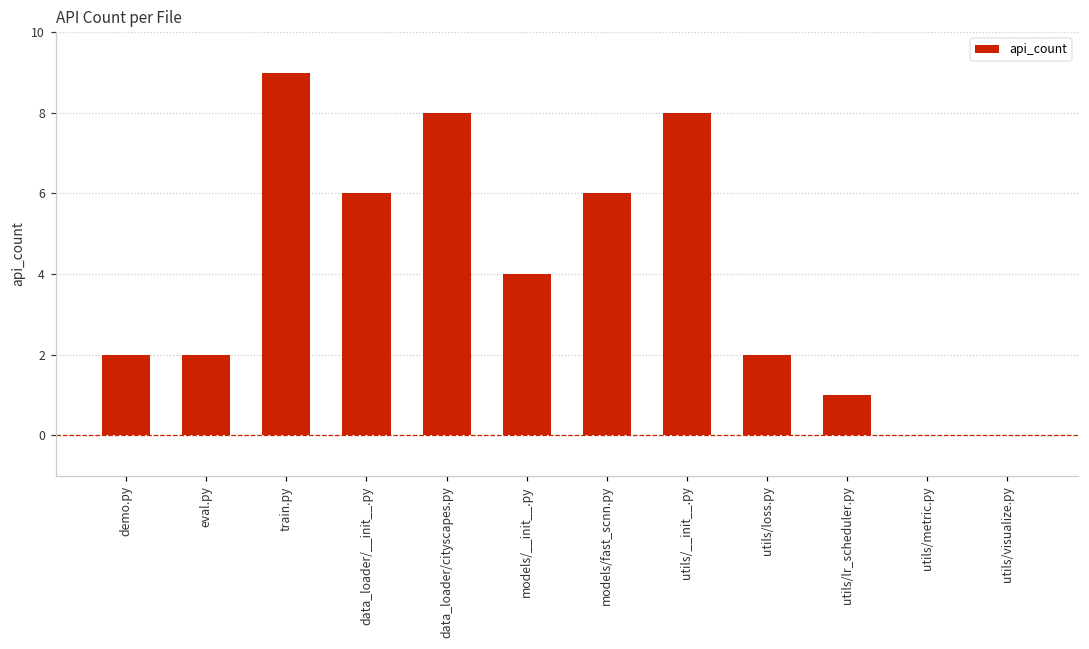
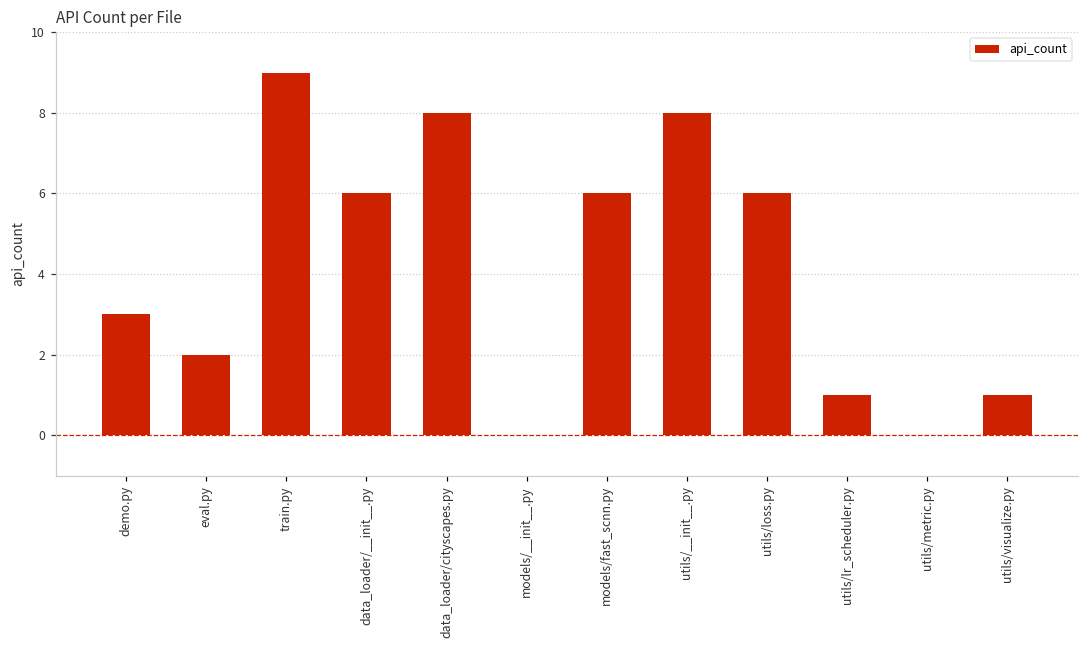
  {
-   "demo.py": 2,
+   "demo.py": 3,
    "eval.py": 2,
    "train.py": 9,
    "data_loader/__init__.py": 6,
    "data_loader/cityscapes.py": 8,
-   "models/__init__.py": 4,
+   "models/__init__.py": 0,
    "models/fast_scnn.py": 6,
    "utils/__init__.py": 8,
-   "utils/loss.py": 2,
+   "utils/loss.py": 6,
    "utils/lr_scheduler.py": 1,
    "utils/metric.py": 0,
-   "utils/visualize.py": 0
+   "utils/visualize.py": 1
  }
